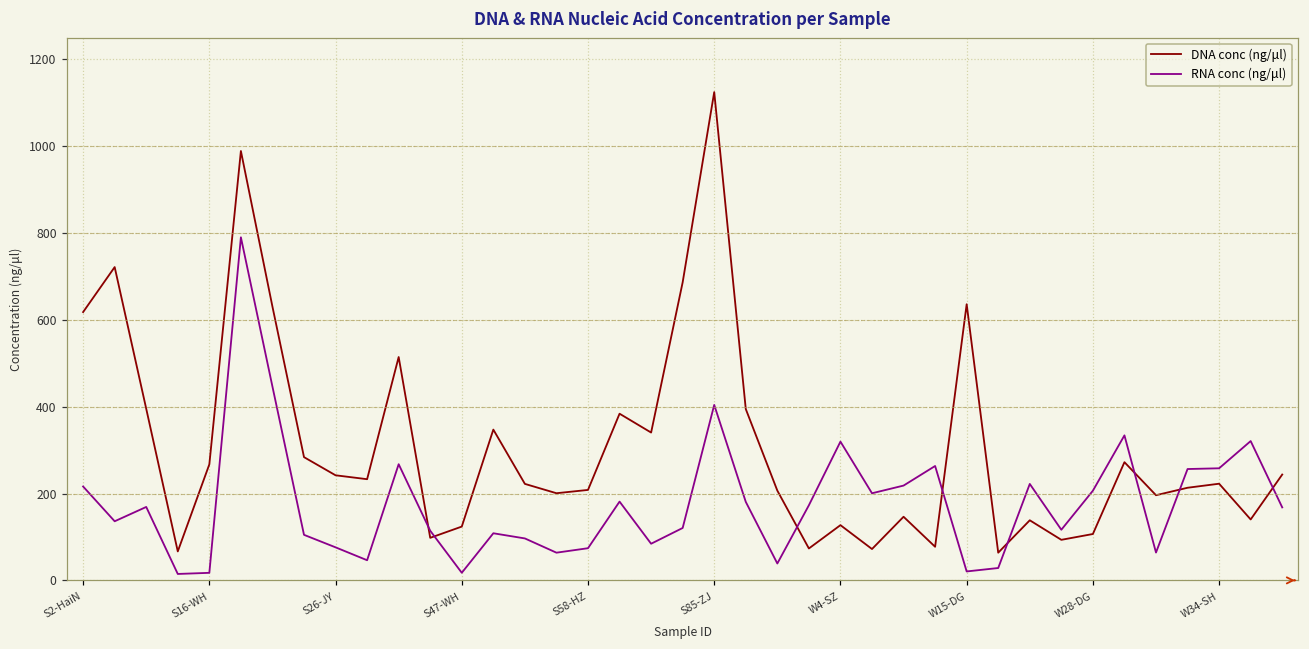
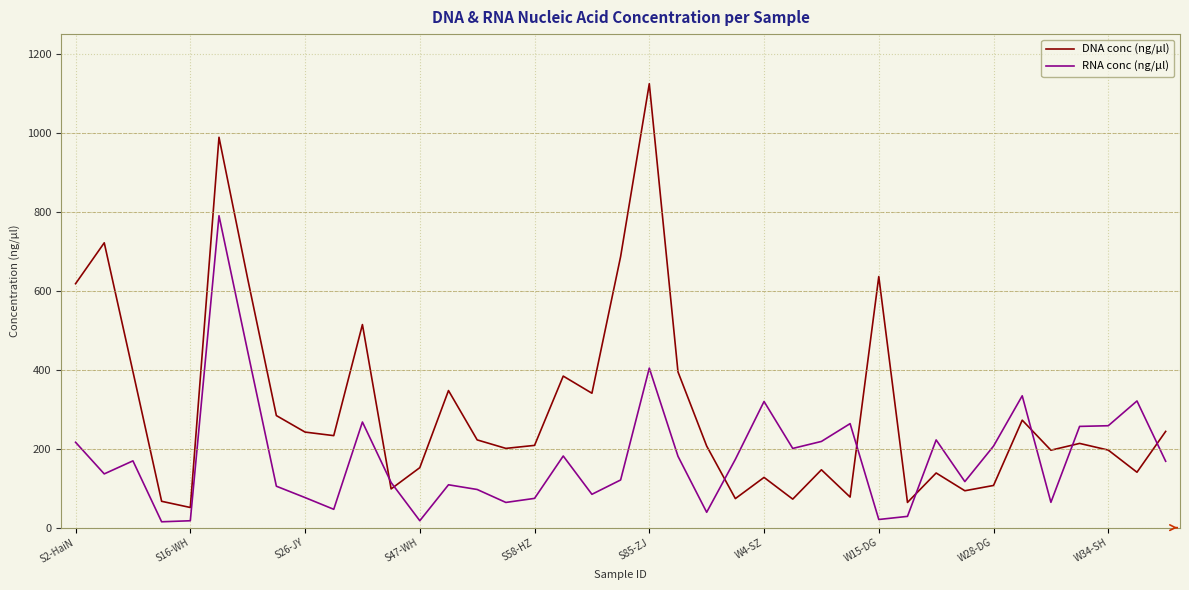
  {
    "DNA conc (ng/μl)": {
      "S2-HaiN": 620,
-     "S16-WH": 270,
+     "S16-WH": 50,
      "S26-JY": 240,
-     "S47-WH": 120,
+     "S47-WH": 150,
      "S58-HZ": 210,
      "S85-ZJ": 1120,
      "W4-SZ": 130,
      "W15-DG": 640,
      "W28-DG": 110,
-     "W34-SH": 220
+     "W34-SH": 200
    },
    "RNA conc (ng/μl)": {
      "S2-HaiN": 220,
      "S16-WH": 20,
      "S26-JY": 80,
      "S47-WH": 20,
      "S58-HZ": 70,
      "S85-ZJ": 400,
      "W4-SZ": 320,
      "W15-DG": 20,
      "W28-DG": 210,
      "W34-SH": 260
    }
  }
